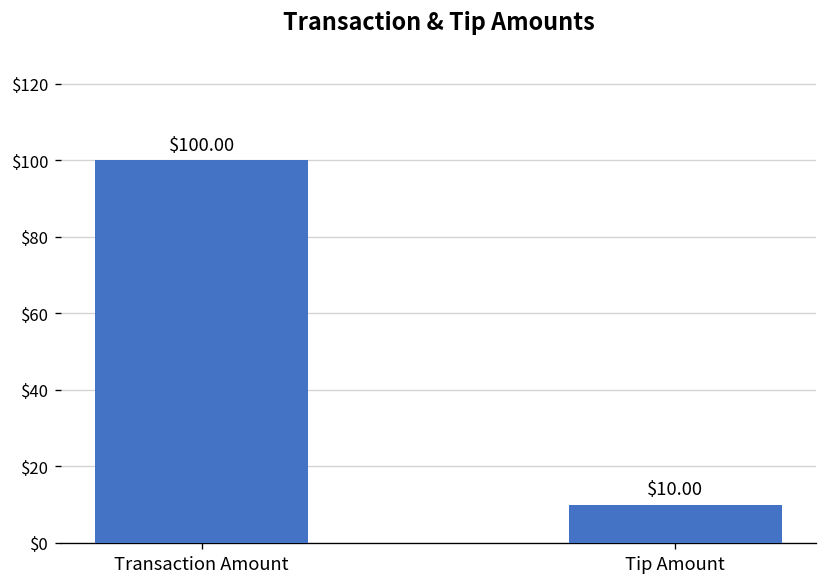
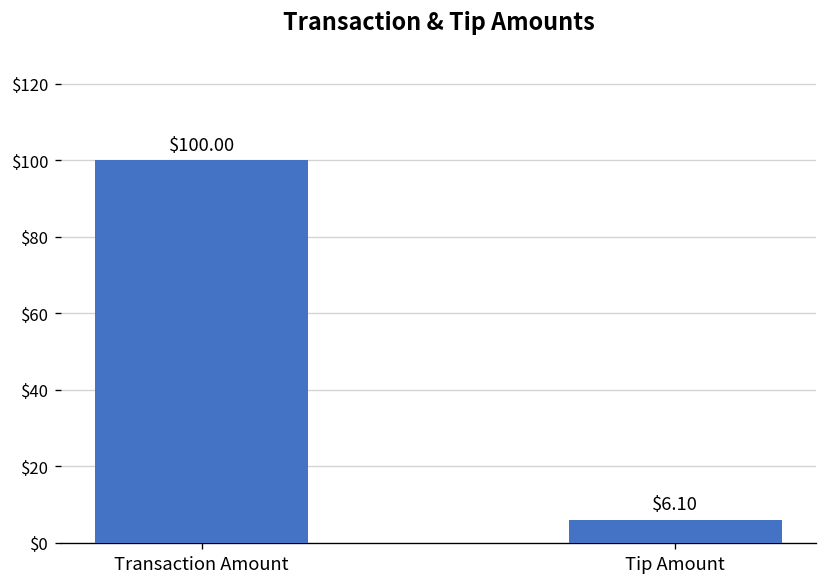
  {
    "Transaction Amount": "$100.00",
-   "Tip Amount": "$10.00"
+   "Tip Amount": "$6.10"
  }
